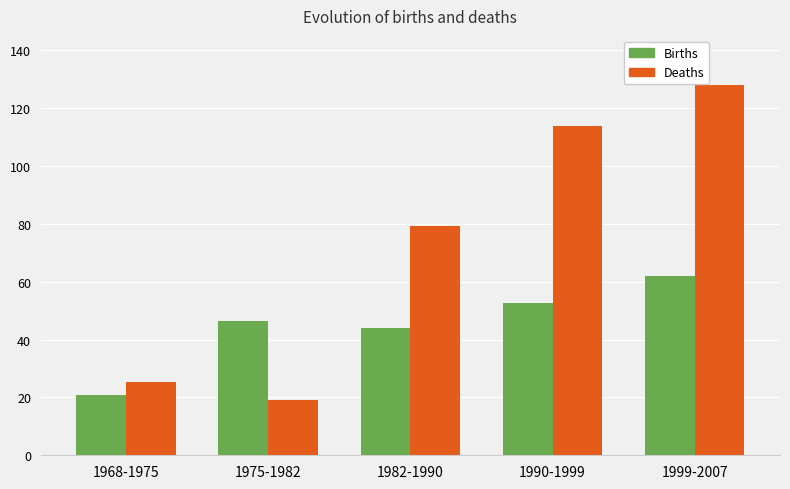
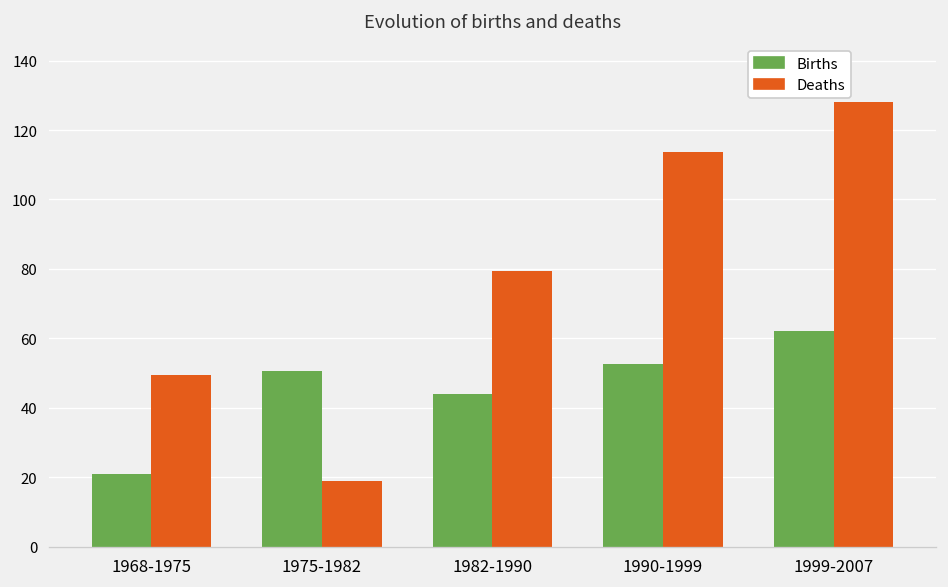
  {
    "Births": {
      "1968-1975": 21,
-     "1975-1982": 47,
+     "1975-1982": 51,
      "1982-1990": 44,
      "1990-1999": 53,
      "1999-2007": 62
    },
    "Deaths": {
-     "1968-1975": 26,
+     "1968-1975": 49,
      "1975-1982": 19,
      "1982-1990": 79,
      "1990-1999": 114,
      "1999-2007": 128
    }
  }
